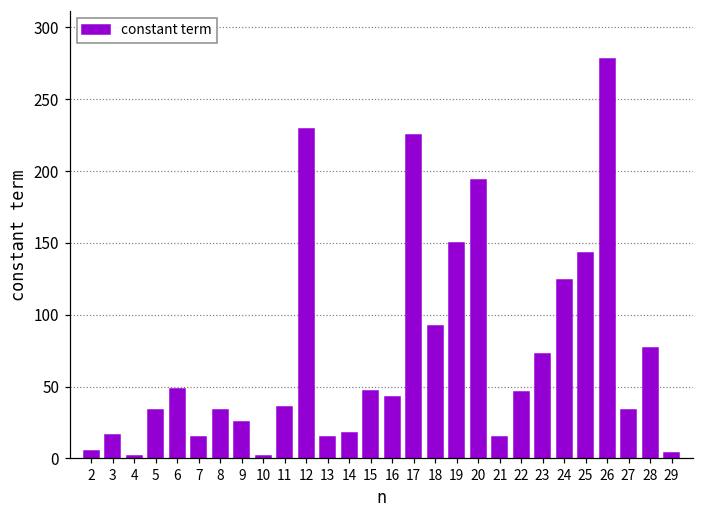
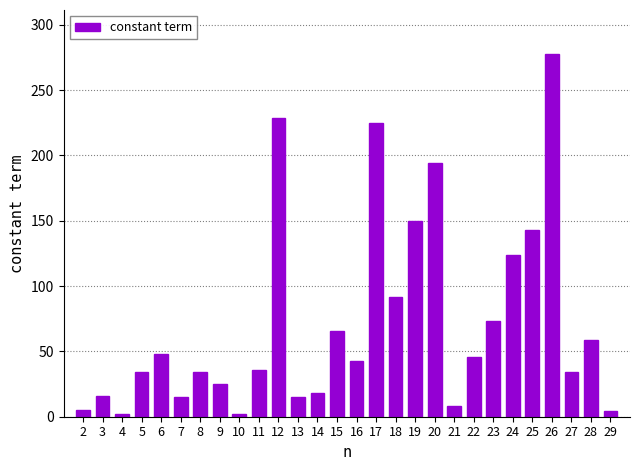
  {
    "2": 5,
    "3": 16,
    "4": 2,
    "5": 34,
    "6": 48,
    "7": 15,
    "8": 34,
    "9": 25,
    "10": 2,
    "11": 36,
    "12": 229,
    "13": 15,
    "14": 18,
-   "15": 47,
+   "15": 66,
    "16": 43,
    "17": 225,
    "18": 92,
    "19": 150,
    "20": 194,
-   "21": 15,
+   "21": 8,
    "22": 46,
    "23": 73,
    "24": 124,
    "25": 143,
    "26": 278,
    "27": 34,
-   "28": 77,
+   "28": 59,
    "29": 4
  }
